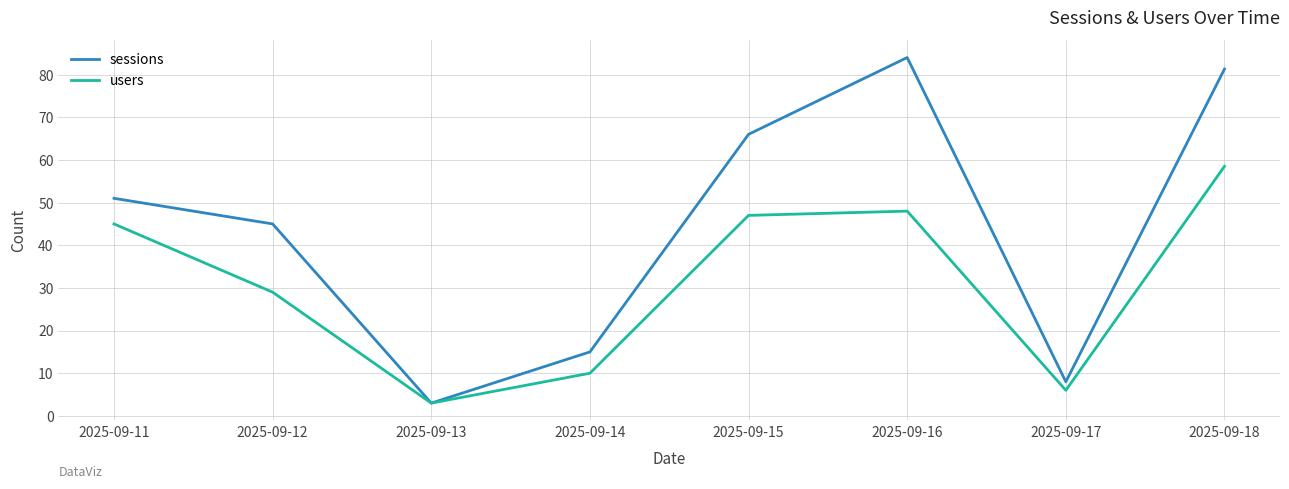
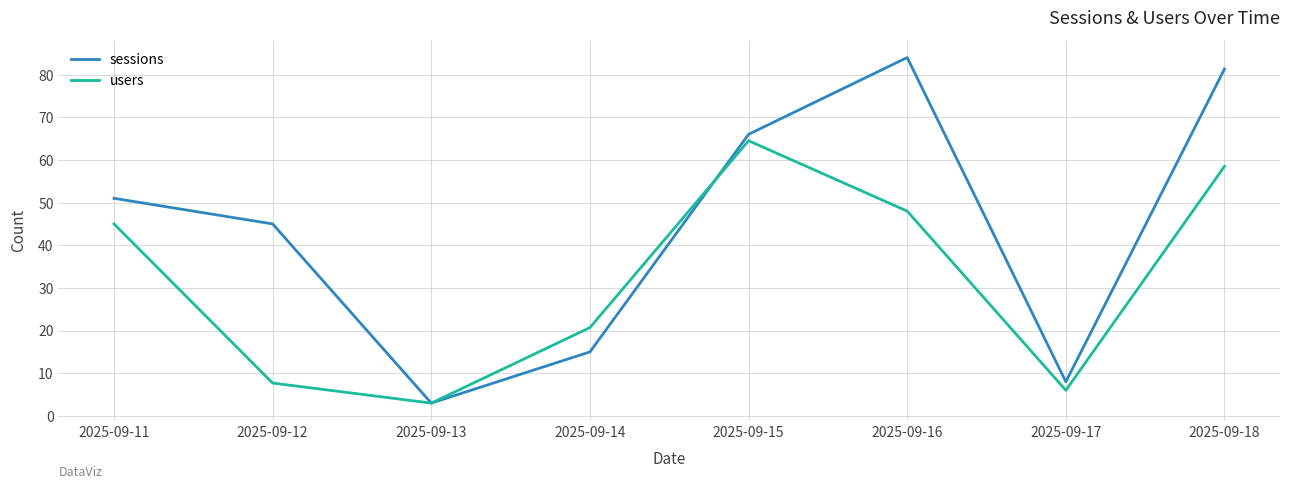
  {
    "sessions": {
      "2025-09-11": 51,
      "2025-09-12": 45,
      "2025-09-14": 15,
      "2025-09-15": 66,
      "2025-09-16": 84,
      "2025-09-17": 8,
      "2025-09-18": 81
    },
    "users": {
      "2025-09-11": 45,
-     "2025-09-12": 29,
-     "2025-09-14": 10,
-     "2025-09-15": 47,
+     "2025-09-12": 8,
+     "2025-09-14": 21,
+     "2025-09-15": 65,
      "2025-09-16": 48,
      "2025-09-17": 6,
      "2025-09-18": 59
    }
  }
